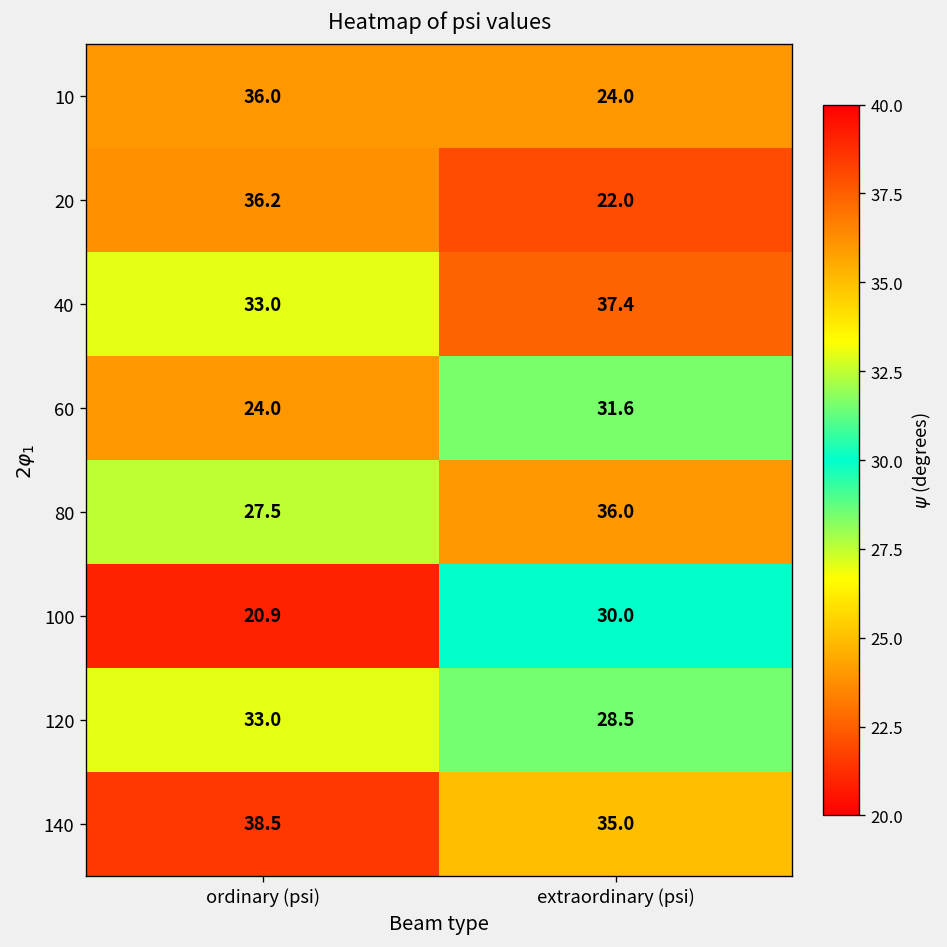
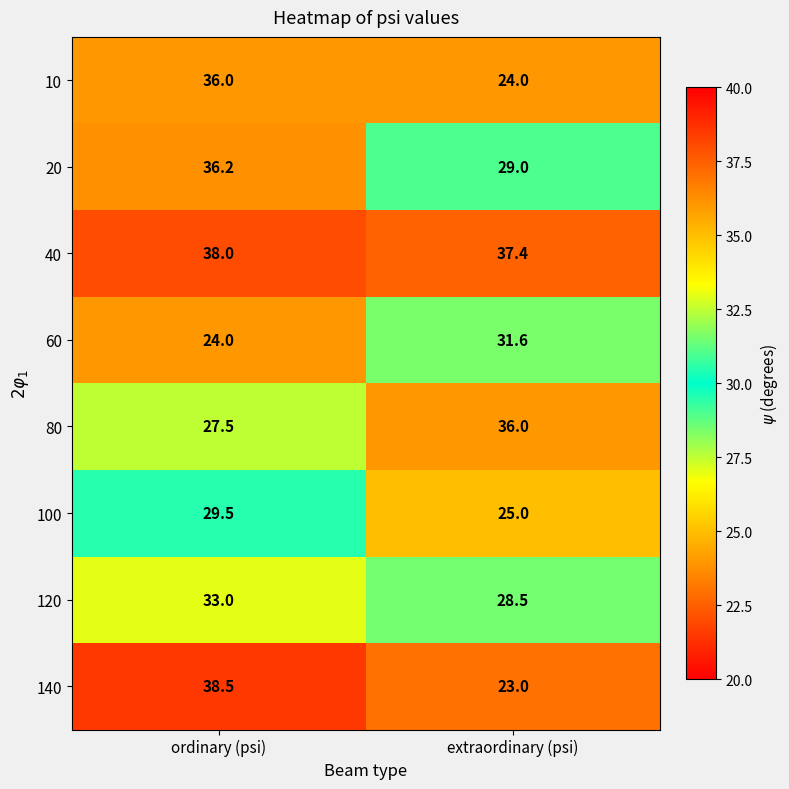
  {
    "10": {
      "ordinary (psi)": 36.0,
      "extraordinary (psi)": 24.0
    },
    "20": {
      "ordinary (psi)": 36.2,
-     "extraordinary (psi)": 22.0
+     "extraordinary (psi)": 29.0
    },
    "40": {
-     "ordinary (psi)": 33.0,
+     "ordinary (psi)": 38.0,
      "extraordinary (psi)": 37.4
    },
    "60": {
      "ordinary (psi)": 24.0,
      "extraordinary (psi)": 31.6
    },
    "80": {
      "ordinary (psi)": 27.5,
      "extraordinary (psi)": 36.0
    },
    "100": {
-     "ordinary (psi)": 20.9,
-     "extraordinary (psi)": 30.0
+     "ordinary (psi)": 29.5,
+     "extraordinary (psi)": 25.0
    },
    "120": {
      "ordinary (psi)": 33.0,
      "extraordinary (psi)": 28.5
    },
    "140": {
      "ordinary (psi)": 38.5,
-     "extraordinary (psi)": 35.0
+     "extraordinary (psi)": 23.0
    }
  }
